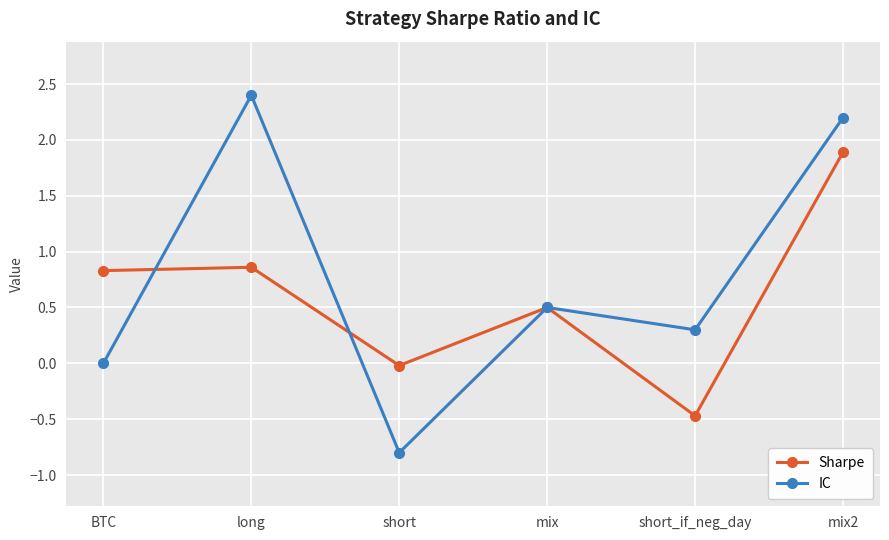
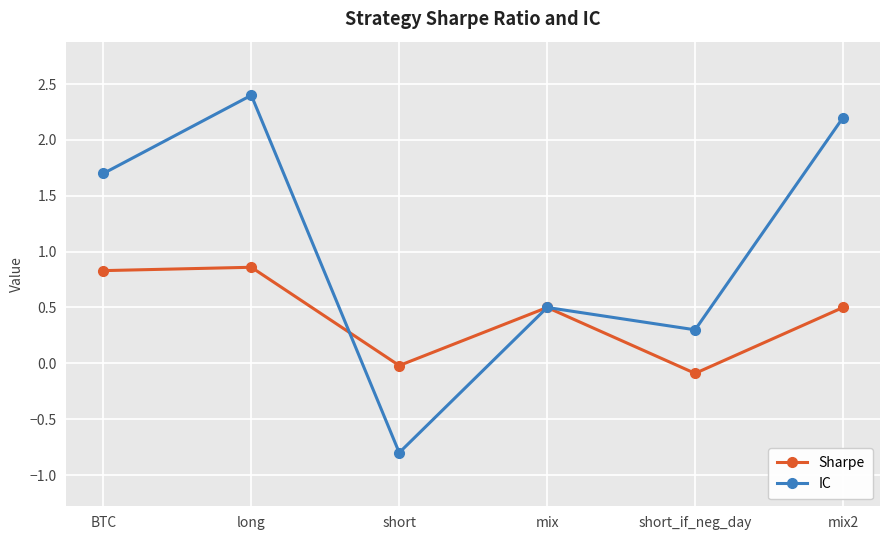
  {
    "Sharpe": {
      "BTC": 0.83,
      "long": 0.86,
      "short": -0.02,
-     "short_if_neg_day": -0.47,
-     "mix2": 1.89
+     "short_if_neg_day": -0.09,
+     "mix2": 0.50
    },
    "IC": {
-     "BTC": 0.0,
+     "BTC": 1.7,
      "long": 2.4,
      "short": -0.8,
      "short_if_neg_day": 0.3,
      "mix2": 2.2
    }
  }
